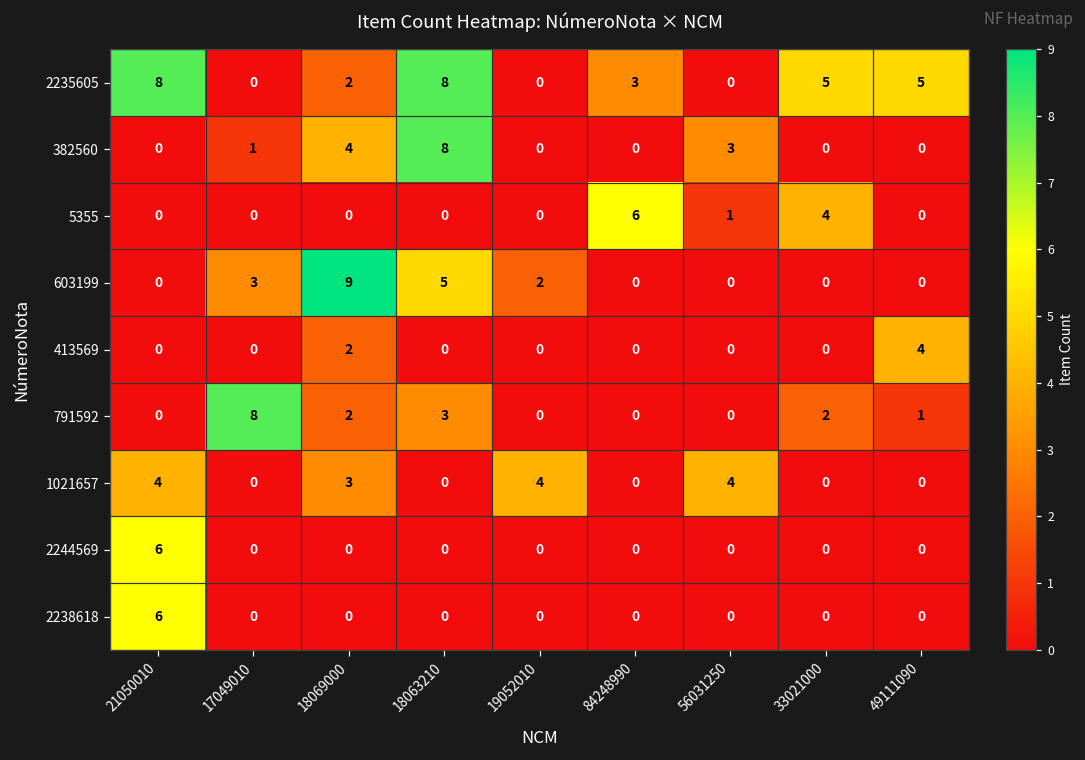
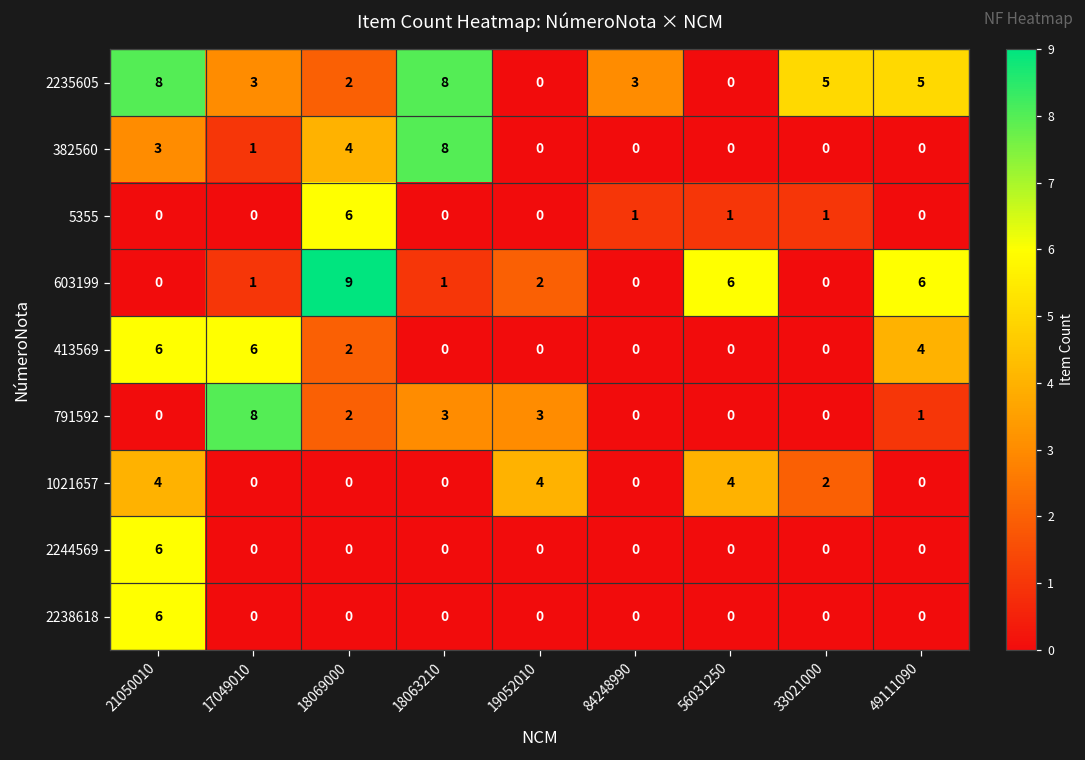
  {
    "2235605": {
      "21050010": 8,
-     "17049010": 0,
+     "17049010": 3,
      "18069000": 2,
      "18063210": 8,
      "19052010": 0,
      "84248990": 3,
      "56031250": 0,
      "33021000": 5,
      "49111090": 5
    },
    "382560": {
-     "21050010": 0,
+     "21050010": 3,
      "17049010": 1,
      "18069000": 4,
      "18063210": 8,
      "19052010": 0,
      "84248990": 0,
-     "56031250": 3,
+     "56031250": 0,
      "33021000": 0,
      "49111090": 0
    },
    "5355": {
      "21050010": 0,
      "17049010": 0,
-     "18069000": 0,
+     "18069000": 6,
      "18063210": 0,
      "19052010": 0,
-     "84248990": 6,
+     "84248990": 1,
      "56031250": 1,
-     "33021000": 4,
+     "33021000": 1,
      "49111090": 0
    },
    "603199": {
      "21050010": 0,
-     "17049010": 3,
+     "17049010": 1,
      "18069000": 9,
-     "18063210": 5,
+     "18063210": 1,
      "19052010": 2,
      "84248990": 0,
-     "56031250": 0,
+     "56031250": 6,
      "33021000": 0,
-     "49111090": 0
+     "49111090": 6
    },
    "413569": {
-     "21050010": 0,
-     "17049010": 0,
+     "21050010": 6,
+     "17049010": 6,
      "18069000": 2,
      "18063210": 0,
      "19052010": 0,
      "84248990": 0,
      "56031250": 0,
      "33021000": 0,
      "49111090": 4
    },
    "791592": {
      "21050010": 0,
      "17049010": 8,
      "18069000": 2,
      "18063210": 3,
-     "19052010": 0,
+     "19052010": 3,
      "84248990": 0,
      "56031250": 0,
-     "33021000": 2,
+     "33021000": 0,
      "49111090": 1
    },
    "1021657": {
      "21050010": 4,
      "17049010": 0,
-     "18069000": 3,
+     "18069000": 0,
      "18063210": 0,
      "19052010": 4,
      "84248990": 0,
      "56031250": 4,
-     "33021000": 0,
+     "33021000": 2,
      "49111090": 0
    },
    "2244569": {
      "21050010": 6,
      "17049010": 0,
      "18069000": 0,
      "18063210": 0,
      "19052010": 0,
      "84248990": 0,
      "56031250": 0,
      "33021000": 0,
      "49111090": 0
    },
    "2238618": {
      "21050010": 6,
      "17049010": 0,
      "18069000": 0,
      "18063210": 0,
      "19052010": 0,
      "84248990": 0,
      "56031250": 0,
      "33021000": 0,
      "49111090": 0
    }
  }
